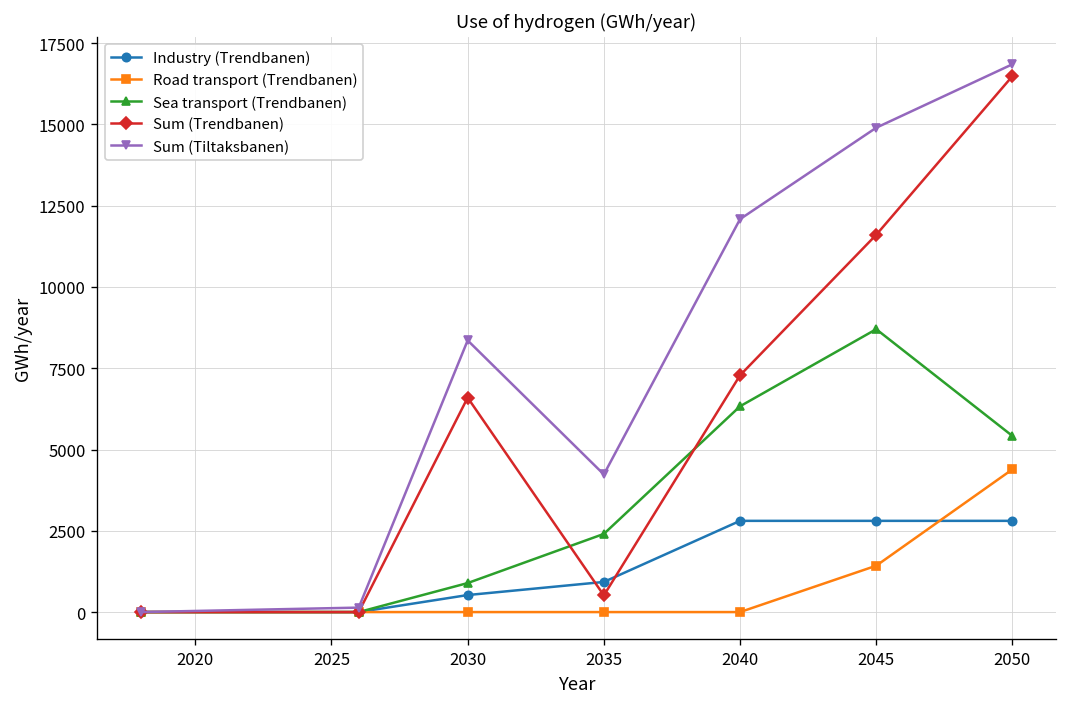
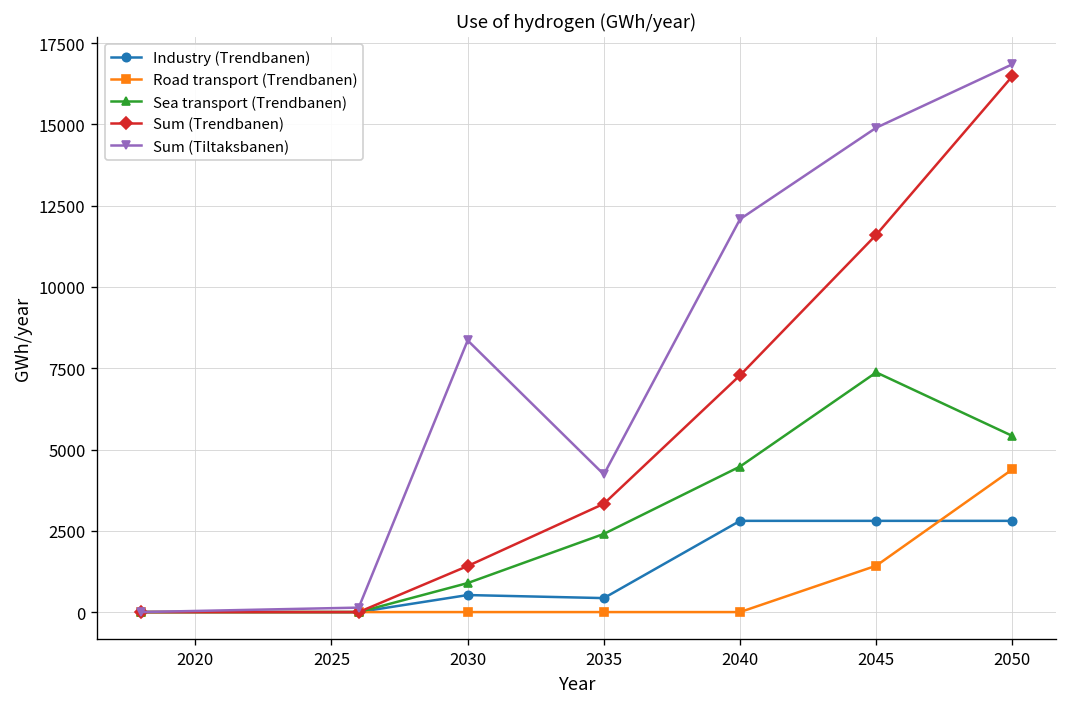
  {
    "Industry (Trendbanen)": {
      "2030": 500,
-     "2035": 900,
+     "2035": 400,
      "2040": 2800,
      "2045": 2800,
      "2050": 2800
    },
    "Road transport (Trendbanen)": {
      "2030": 0,
      "2035": 0,
      "2040": 0,
      "2045": 1400,
      "2050": 4400
    },
    "Sea transport (Trendbanen)": {
      "2030": 900,
      "2035": 2400,
-     "2040": 6300,
-     "2045": 8700,
+     "2040": 4500,
+     "2045": 7400,
      "2050": 5400
    },
    "Sum (Trendbanen)": {
-     "2030": 6600,
-     "2035": 500,
+     "2030": 1400,
+     "2035": 3300,
      "2040": 7300,
      "2045": 11600,
      "2050": 16500
    },
    "Sum (Tiltaksbanen)": {
      "2030": 8400,
      "2035": 4200,
      "2040": 12100,
      "2045": 14900,
      "2050": 16800
    }
  }
